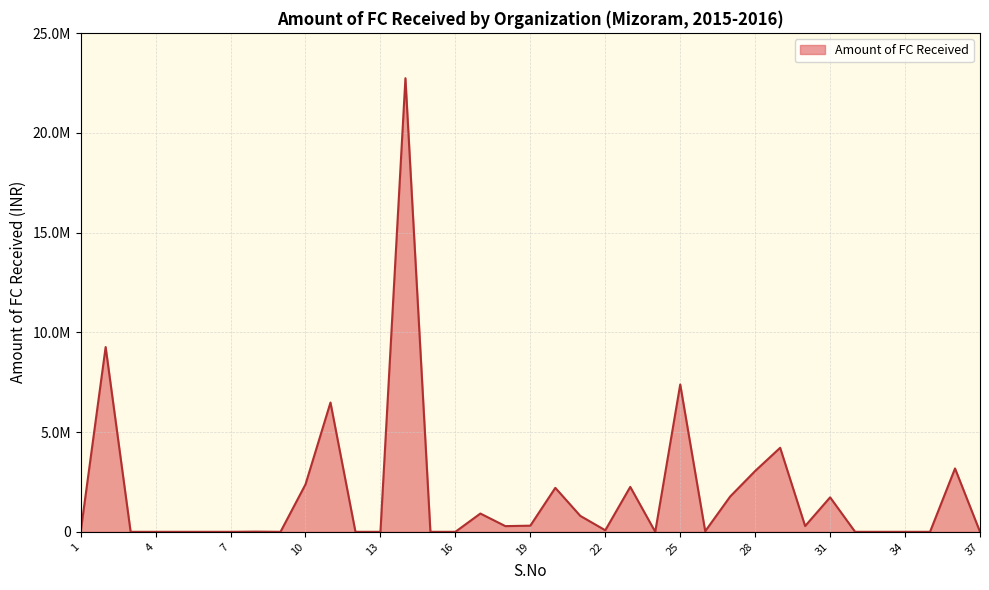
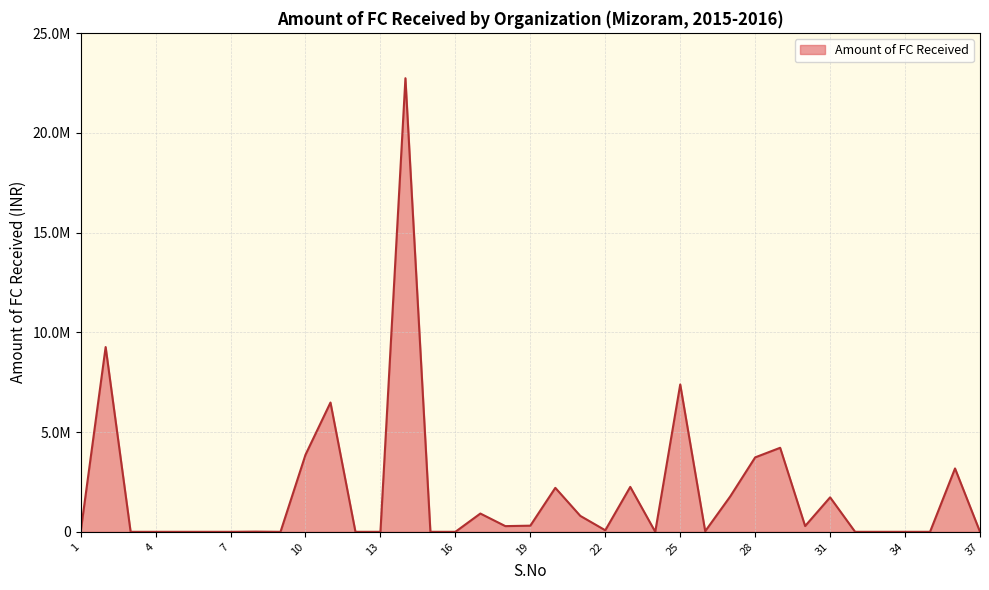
  {
    "1": 0,
    "4": 0,
    "7": 0,
-   "10": 2400000,
+   "10": 3900000,
    "13": 0,
    "16": 0,
    "19": 300000,
    "22": 100000,
    "25": 7400000,
-   "28": 3000000,
+   "28": 3700000,
    "31": 1700000,
    "34": 0,
    "37": 0
  }
